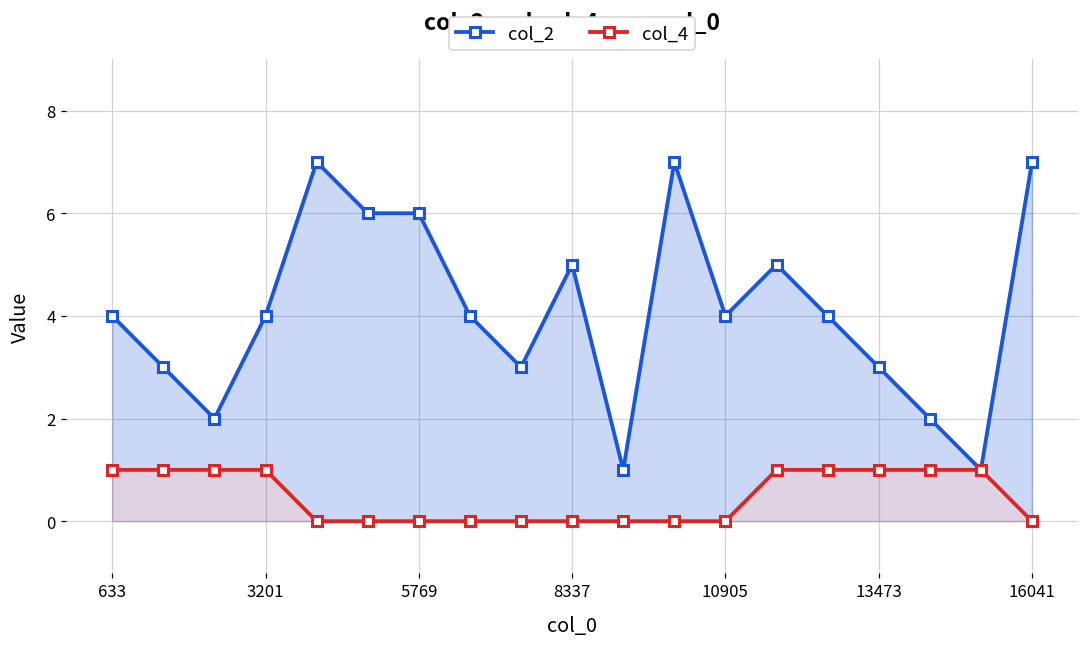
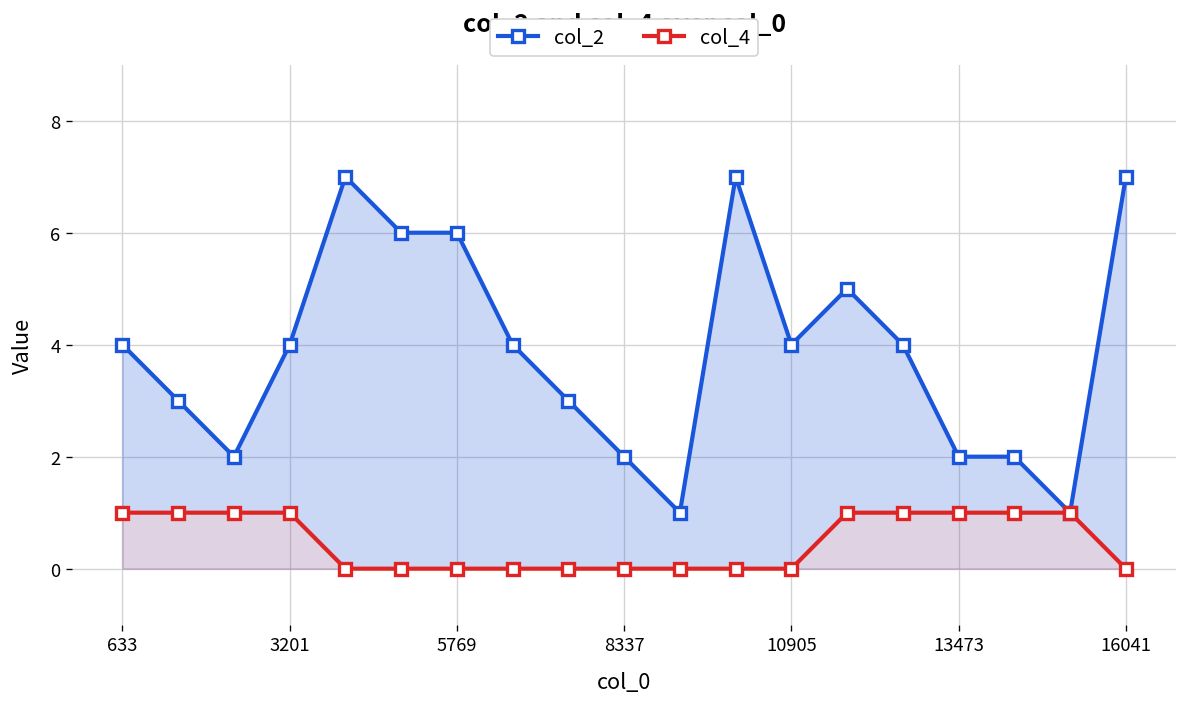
  {
    "col_2": {
      "633": 4,
      "3201": 4,
      "5769": 6,
-     "8337": 5,
+     "8337": 2,
      "10905": 4,
-     "13473": 3,
+     "13473": 2,
      "16041": 7
    },
    "col_4": {
      "633": 1,
      "3201": 1,
      "5769": 0,
      "8337": 0,
      "10905": 0,
      "13473": 1,
      "16041": 0
    }
  }
